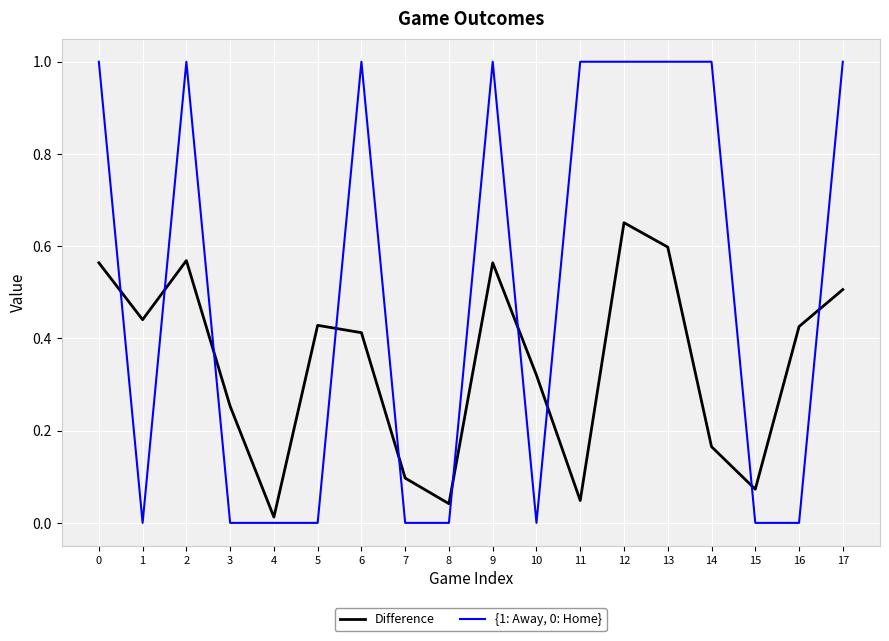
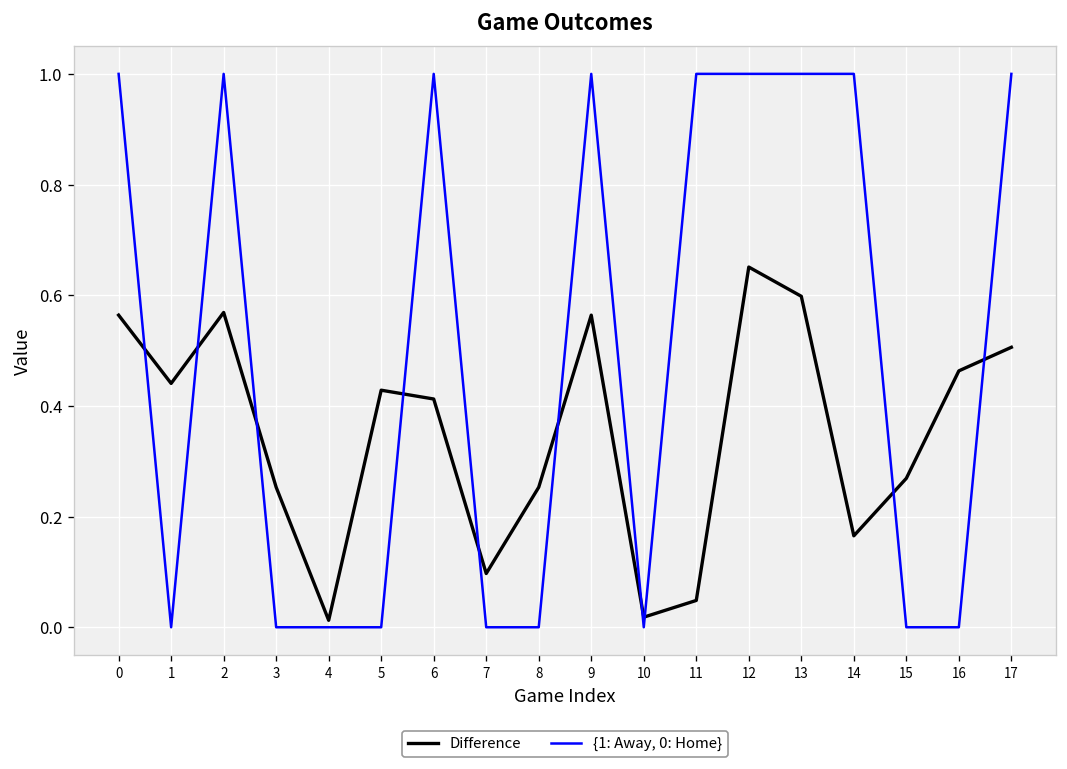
  {
    "Difference": {
      "0": 0.56,
      "1": 0.44,
      "2": 0.57,
      "3": 0.25,
      "4": 0.01,
      "5": 0.43,
      "6": 0.41,
      "7": 0.10,
-     "8": 0.04,
+     "8": 0.25,
      "9": 0.56,
-     "10": 0.32,
+     "10": 0.02,
      "11": 0.05,
      "12": 0.65,
      "13": 0.60,
      "14": 0.17,
-     "15": 0.07,
-     "16": 0.43,
+     "15": 0.27,
+     "16": 0.46,
      "17": 0.51
    },
    "{1: Away, 0: Home}": {
      "0": 1.00,
      "1": 0.00,
      "2": 1.00,
      "3": 0.00,
      "4": 0.00,
      "5": 0.00,
      "6": 1.00,
      "7": 0.00,
      "8": 0.00,
      "9": 1.00,
      "10": 0.00,
      "11": 1.00,
      "12": 1.00,
      "13": 1.00,
      "14": 1.00,
      "15": 0.00,
      "16": 0.00,
      "17": 1.00
    }
  }
